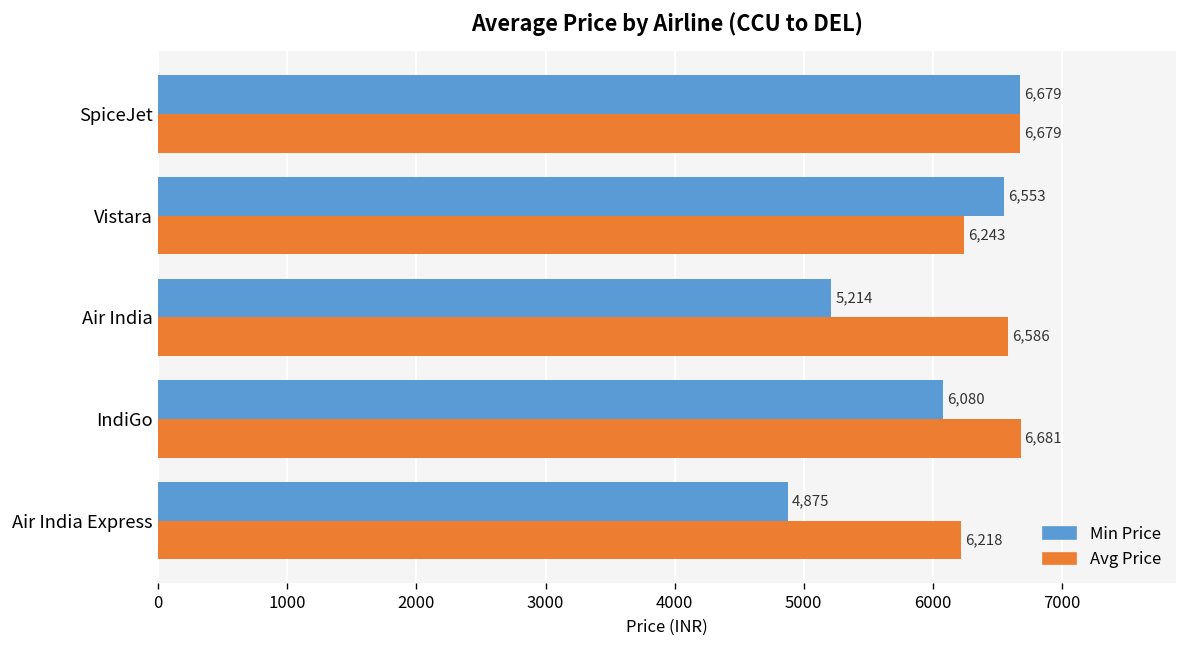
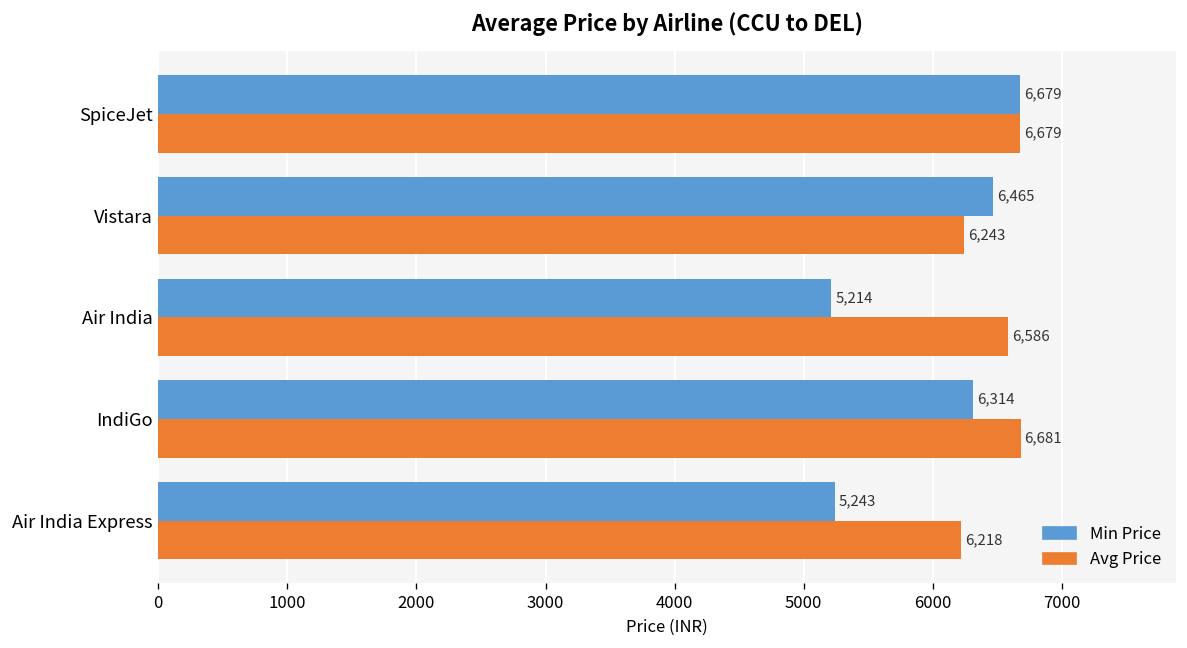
  {
    "Min Price": {
      "SpiceJet": "6,679",
-     "Vistara": "6,553",
+     "Vistara": "6,465",
      "Air India": "5,214",
-     "IndiGo": "6,080",
-     "Air India Express": "4,875"
+     "IndiGo": "6,314",
+     "Air India Express": "5,243"
    },
    "Avg Price": {
      "SpiceJet": "6,679",
      "Vistara": "6,243",
      "Air India": "6,586",
      "IndiGo": "6,681",
      "Air India Express": "6,218"
    }
  }
